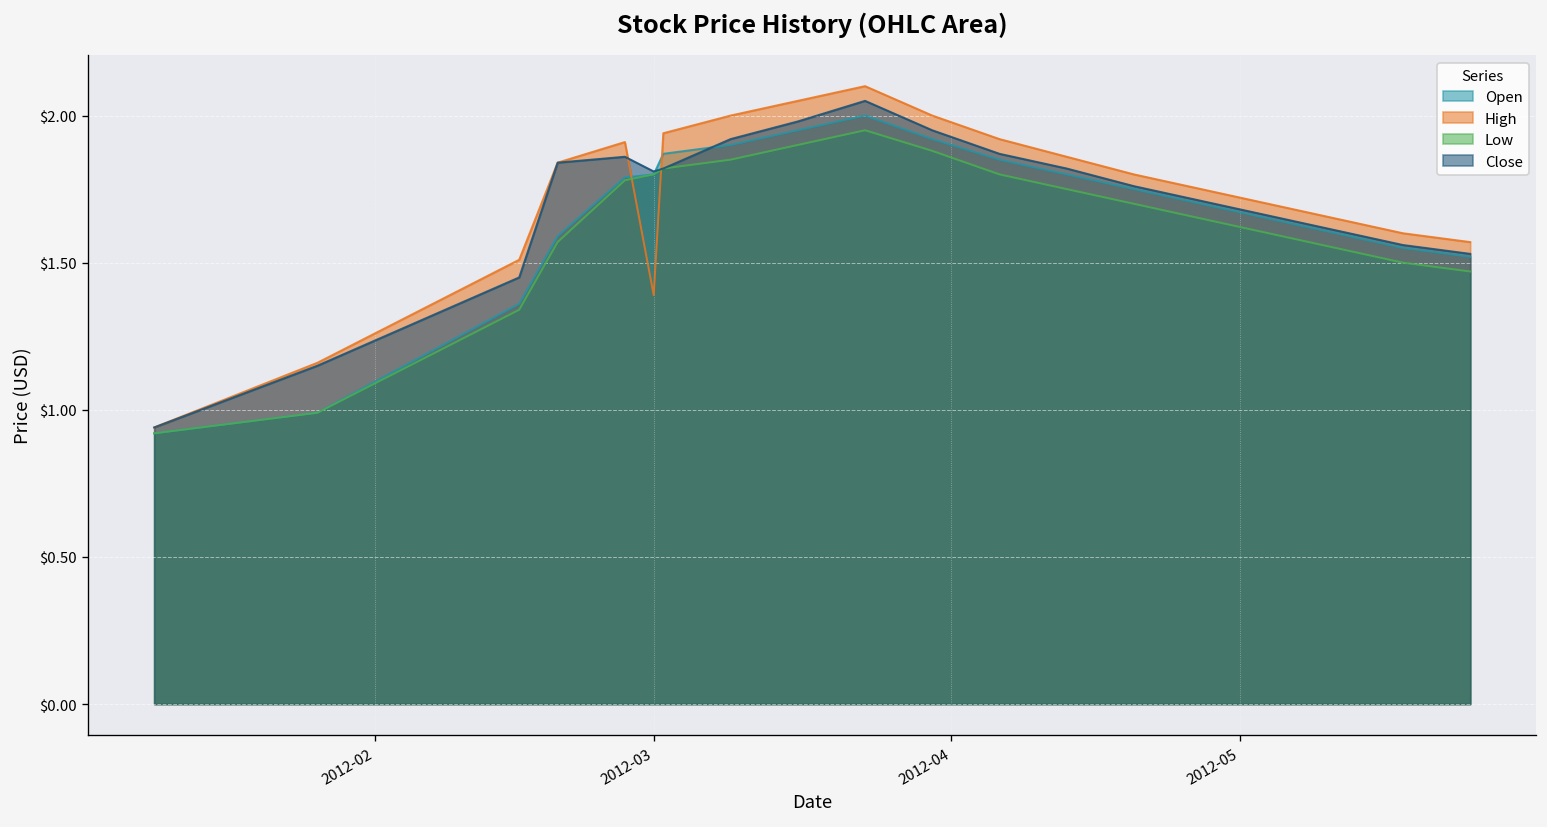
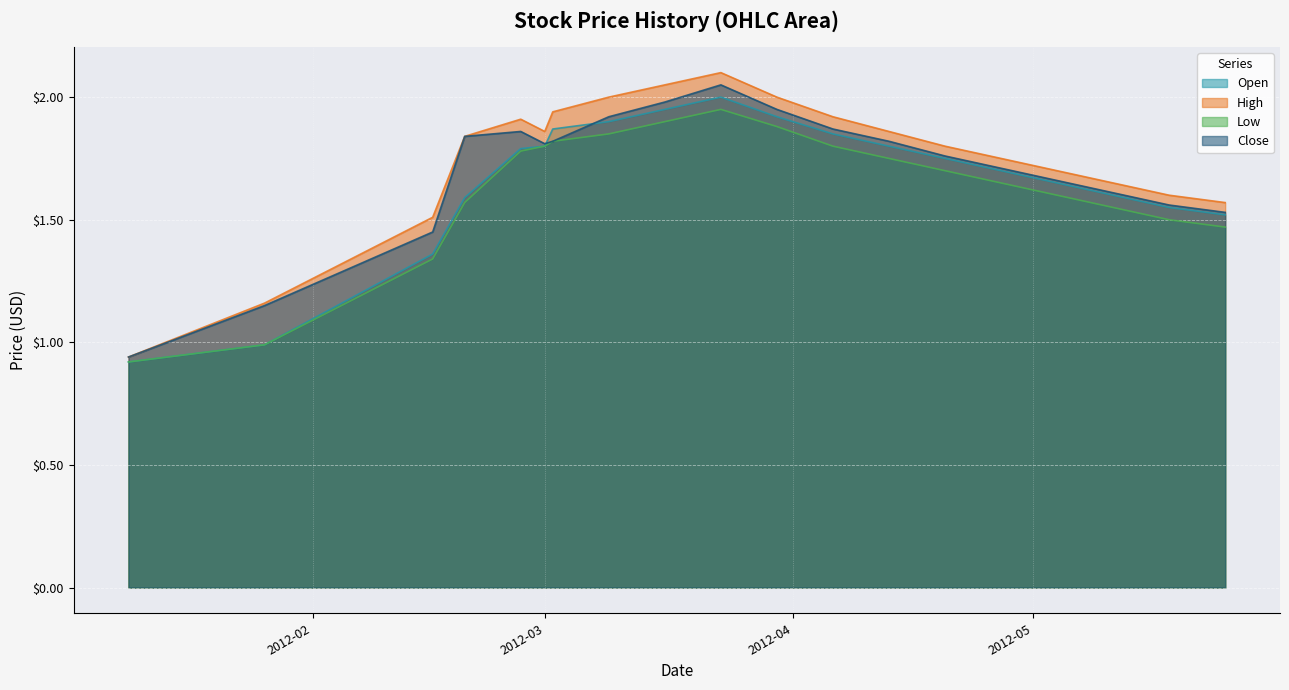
  {
    "High": {
-     "2012-03": "$1.39"
+     "2012-03": "$1.86"
    }
  }
